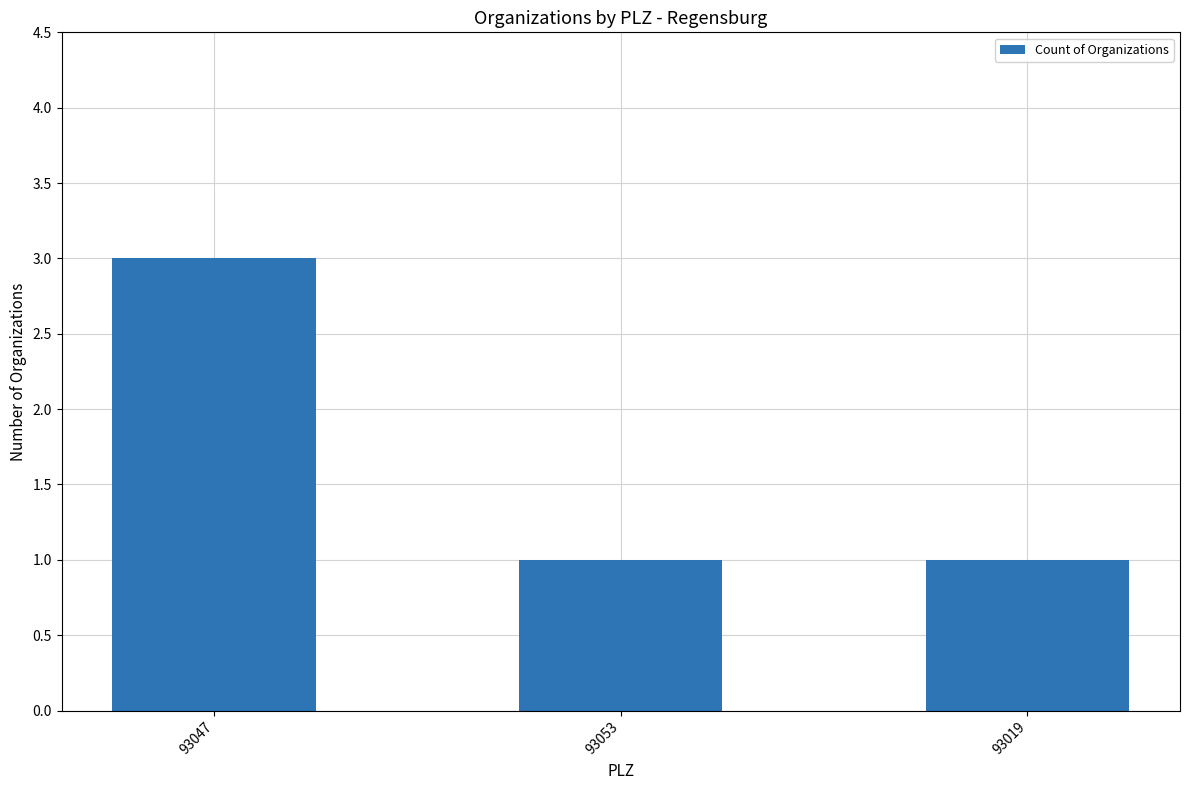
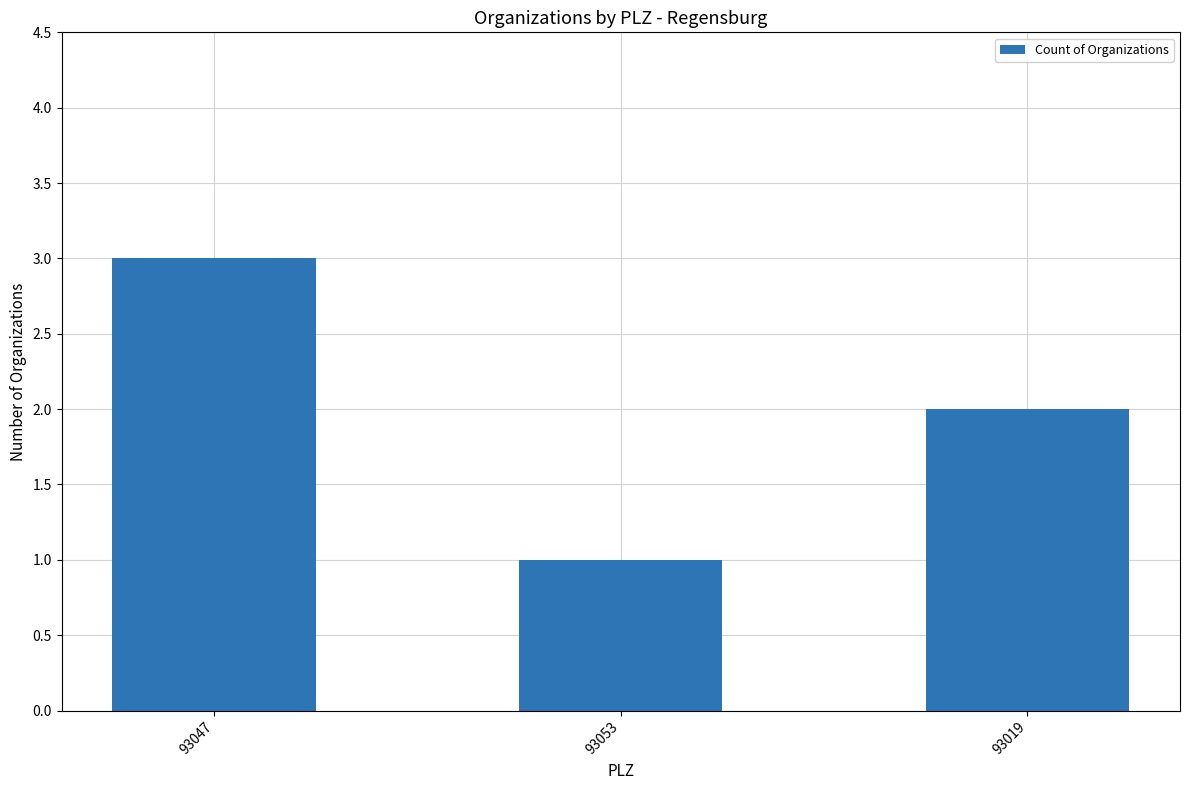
  {
    "93047": 3,
    "93053": 1,
-   "93019": 1
+   "93019": 2
  }
